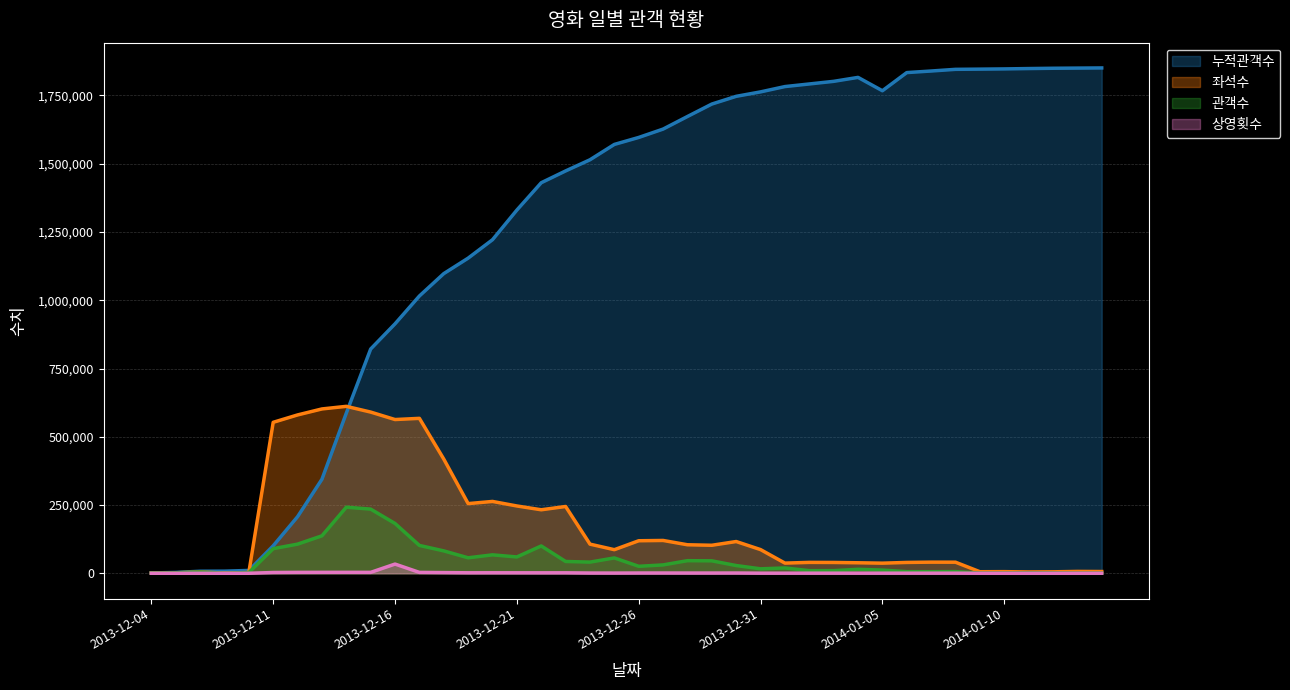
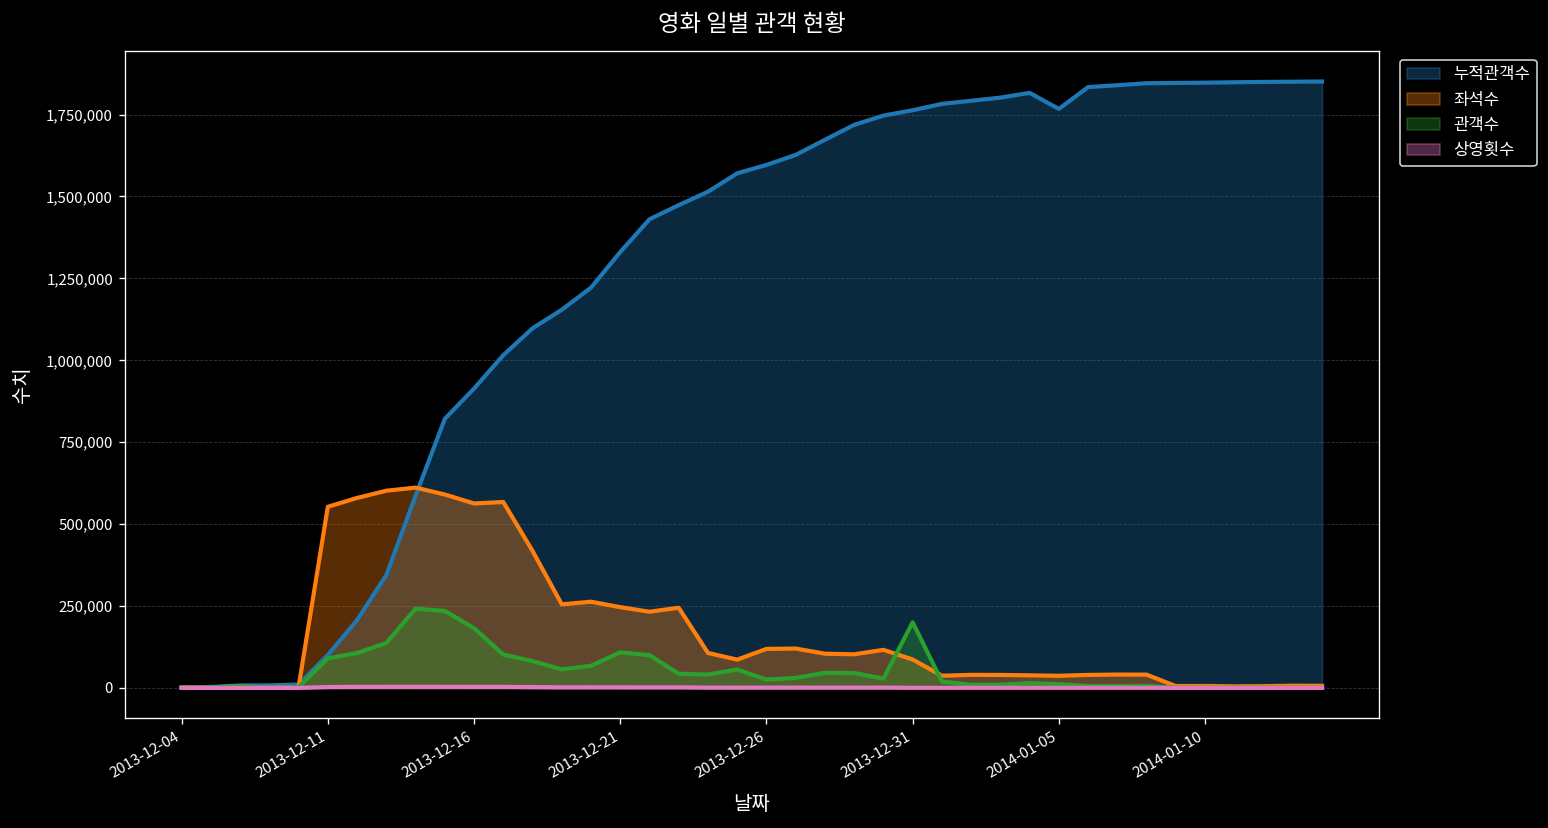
  {
    "누적관객수": {
      "2013-12-11": "100,000",
      "2013-12-16": "910,000",
      "2013-12-21": "1,330,000",
      "2013-12-26": "1,600,000",
      "2013-12-31": "1,760,000",
      "2014-01-05": "1,770,000",
      "2014-01-10": "1,850,000"
    },
    "좌석수": {
      "2013-12-11": "550,000",
      "2013-12-16": "560,000",
      "2013-12-21": "250,000",
      "2013-12-26": "120,000",
      "2013-12-31": "90,000",
      "2014-01-05": "40,000"
    },
    "관객수": {
      "2013-12-11": "90,000",
      "2013-12-16": "180,000",
-     "2013-12-21": "60,000",
+     "2013-12-21": "110,000",
      "2013-12-26": "30,000",
-     "2013-12-31": "20,000",
+     "2013-12-31": "200,000",
      "2014-01-05": "10,000"
    },
    "상영횟수": {
      "2013-12-11": "0",
-     "2013-12-16": "30,000",
+     "2013-12-16": "0",
      "2013-12-21": "0",
      "2013-12-26": "0",
      "2013-12-31": "0",
      "2014-01-05": "0"
    }
  }
